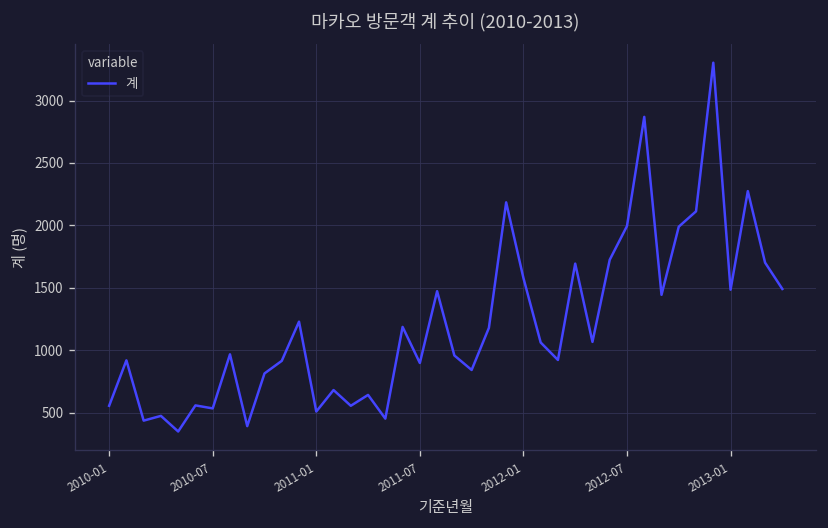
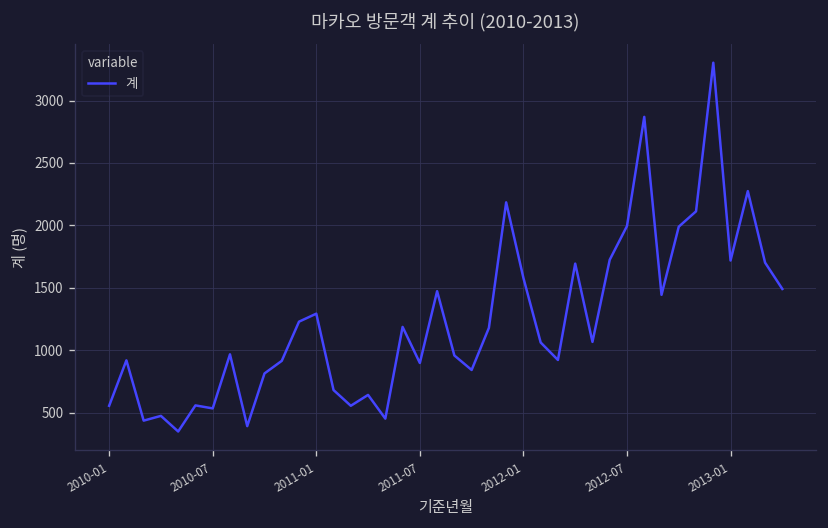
  {
    "2010-01": 550,
    "2010-07": 530,
-   "2011-01": 510,
+   "2011-01": 1290,
    "2011-07": 900,
    "2012-01": 1580,
    "2012-07": 1990,
-   "2013-01": 1480
+   "2013-01": 1720
  }
